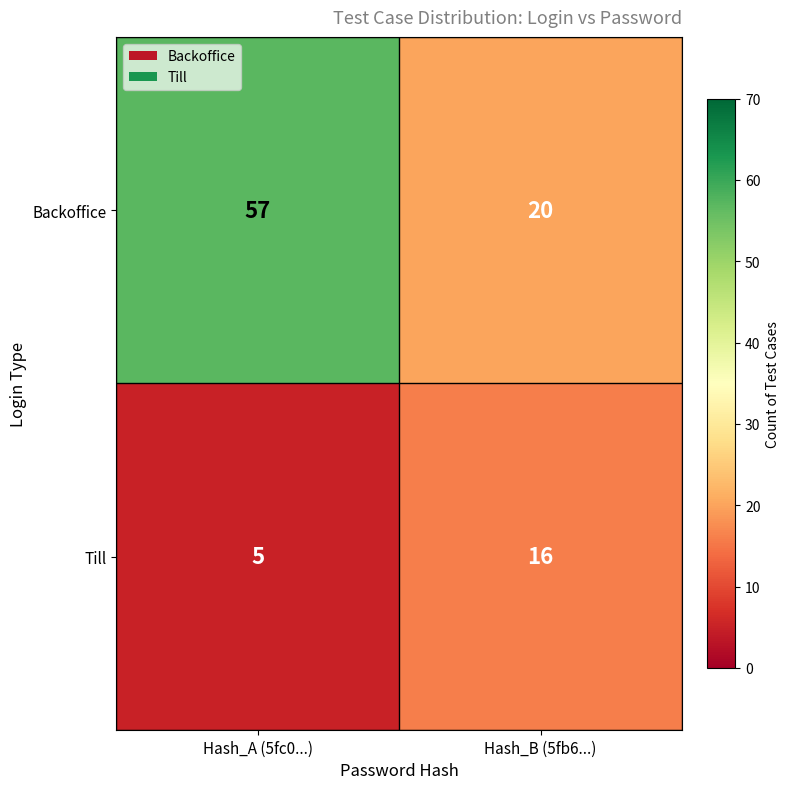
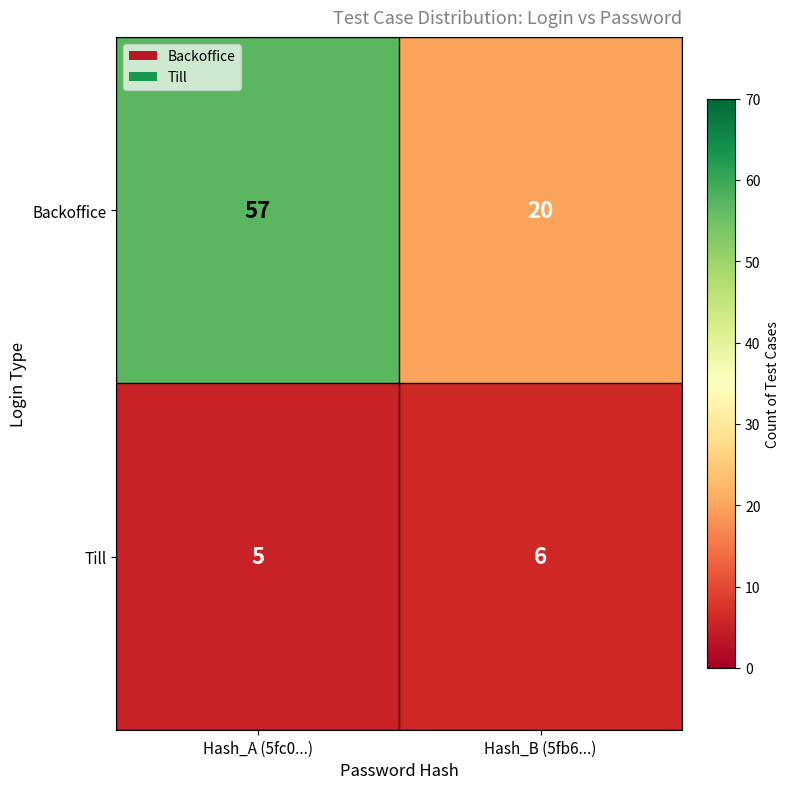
  {
    "Backoffice": {
      "Hash_A (5fc0...)": 57,
      "Hash_B (5fb6...)": 20
    },
    "Till": {
      "Hash_A (5fc0...)": 5,
-     "Hash_B (5fb6...)": 16
+     "Hash_B (5fb6...)": 6
    }
  }
